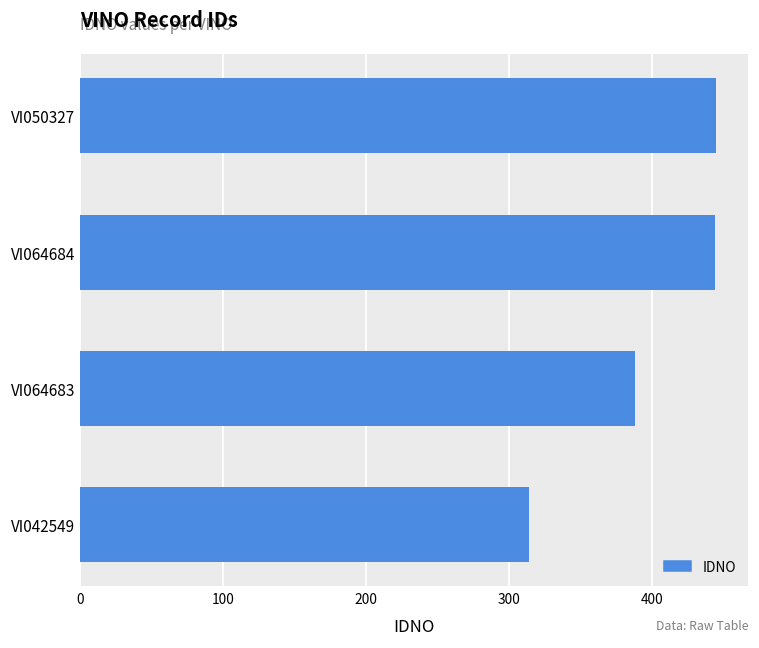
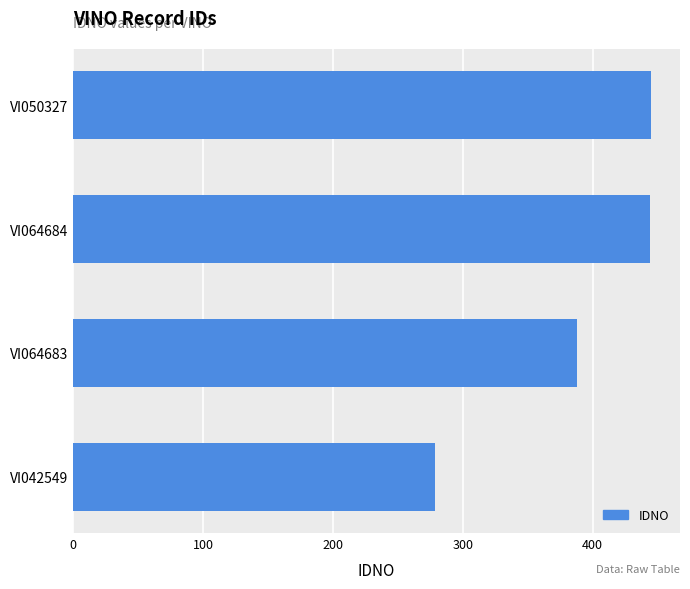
  {
    "VI050327": 445,
    "VI064684": 444,
    "VI064683": 388,
-   "VI042549": 314
+   "VI042549": 279
  }
